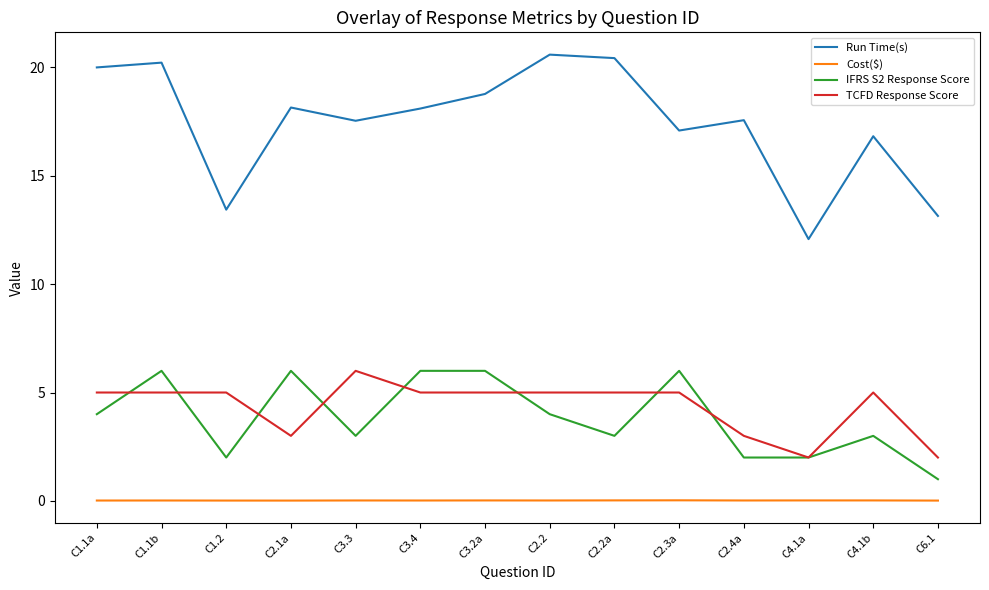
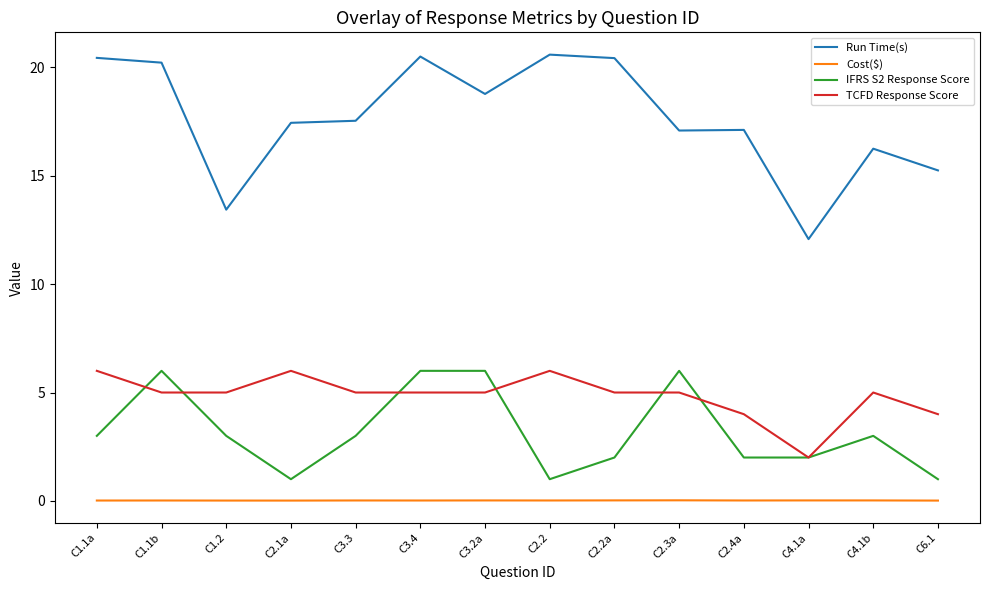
  {
    "Run Time(s)": {
-     "C1.1a": 20.0,
+     "C1.1a": 20.4,
      "C1.1b": 20.2,
      "C1.2": 13.4,
-     "C2.1a": 18.2,
+     "C2.1a": 17.4,
      "C3.3": 17.5,
-     "C3.4": 18.1,
+     "C3.4": 20.5,
      "C3.2a": 18.8,
      "C2.2": 20.6,
      "C2.2a": 20.4,
      "C2.3a": 17.1,
-     "C2.4a": 17.6,
+     "C2.4a": 17.1,
      "C4.1a": 12.1,
-     "C4.1b": 16.8,
-     "C6.1": 13.1
+     "C4.1b": 16.3,
+     "C6.1": 15.2
    },
    "Cost($)": {
      "C1.1a": 0.0,
      "C1.1b": 0.0,
      "C1.2": 0.0,
      "C2.1a": 0.0,
      "C3.3": 0.0,
      "C3.4": 0.0,
      "C3.2a": 0.0,
      "C2.2": 0.0,
      "C2.2a": 0.0,
      "C2.3a": 0.0,
      "C2.4a": 0.0,
      "C4.1a": 0.0,
      "C4.1b": 0.0,
      "C6.1": 0.0
    },
    "IFRS S2 Response Score": {
-     "C1.1a": 4,
+     "C1.1a": 3,
      "C1.1b": 6,
-     "C1.2": 2,
-     "C2.1a": 6,
+     "C1.2": 3,
+     "C2.1a": 1,
      "C3.3": 3,
      "C3.4": 6,
      "C3.2a": 6,
-     "C2.2": 4,
-     "C2.2a": 3,
+     "C2.2": 1,
+     "C2.2a": 2,
      "C2.3a": 6,
      "C2.4a": 2,
      "C4.1b": 3,
      "C6.1": 1
    },
    "TCFD Response Score": {
-     "C1.1a": 5,
+     "C1.1a": 6,
      "C1.1b": 5,
      "C1.2": 5,
-     "C2.1a": 3,
-     "C3.3": 6,
+     "C2.1a": 6,
+     "C3.3": 5,
      "C3.4": 5,
      "C3.2a": 5,
-     "C2.2": 5,
+     "C2.2": 6,
      "C2.2a": 5,
      "C2.3a": 5,
-     "C2.4a": 3,
+     "C2.4a": 4,
      "C4.1b": 5,
-     "C6.1": 2
+     "C6.1": 4
    }
  }
